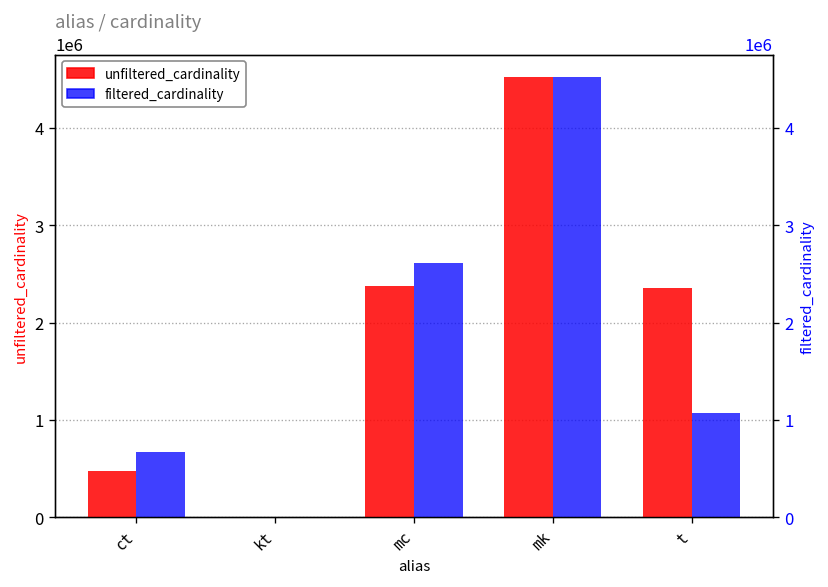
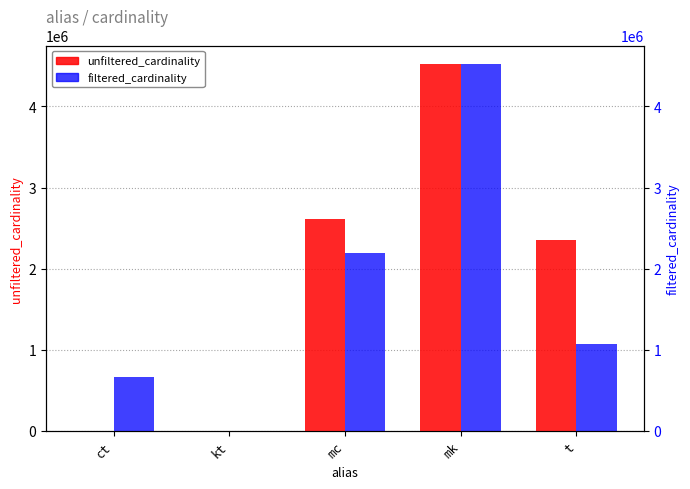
  {
    "unfiltered_cardinality": {
-     "ct": 500000,
-     "mc": 2400000,
+     "ct": 0,
+     "mc": 2600000,
      "mk": 4500000,
      "t": 2400000
    },
    "filtered_cardinality": {
      "ct": 700000,
-     "mc": 2600000,
+     "mc": 2200000,
      "mk": 4500000,
      "t": 1100000
    }
  }
